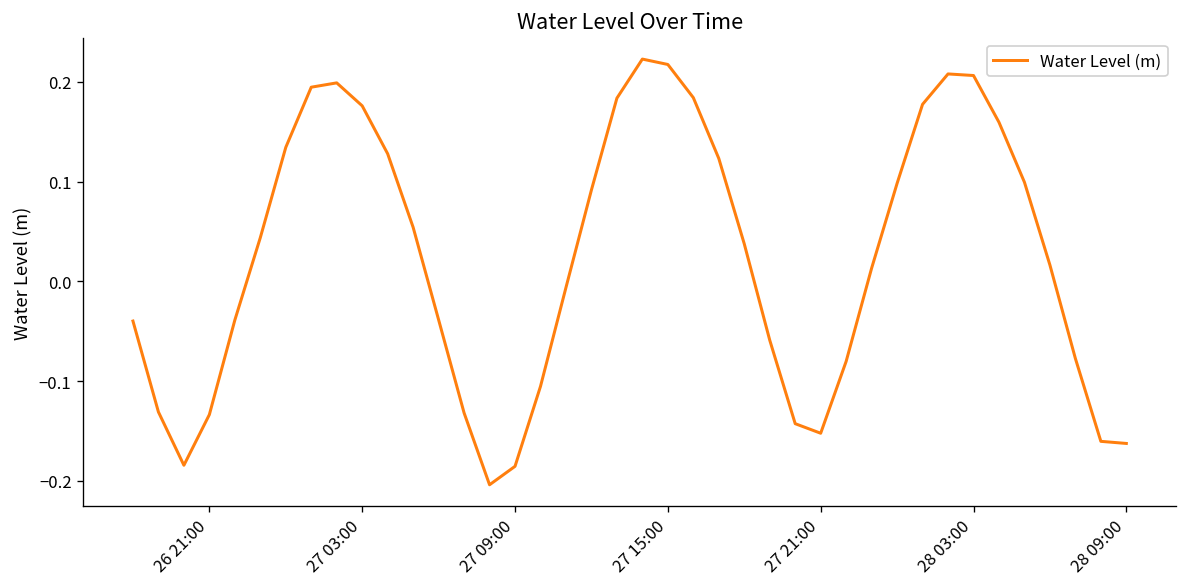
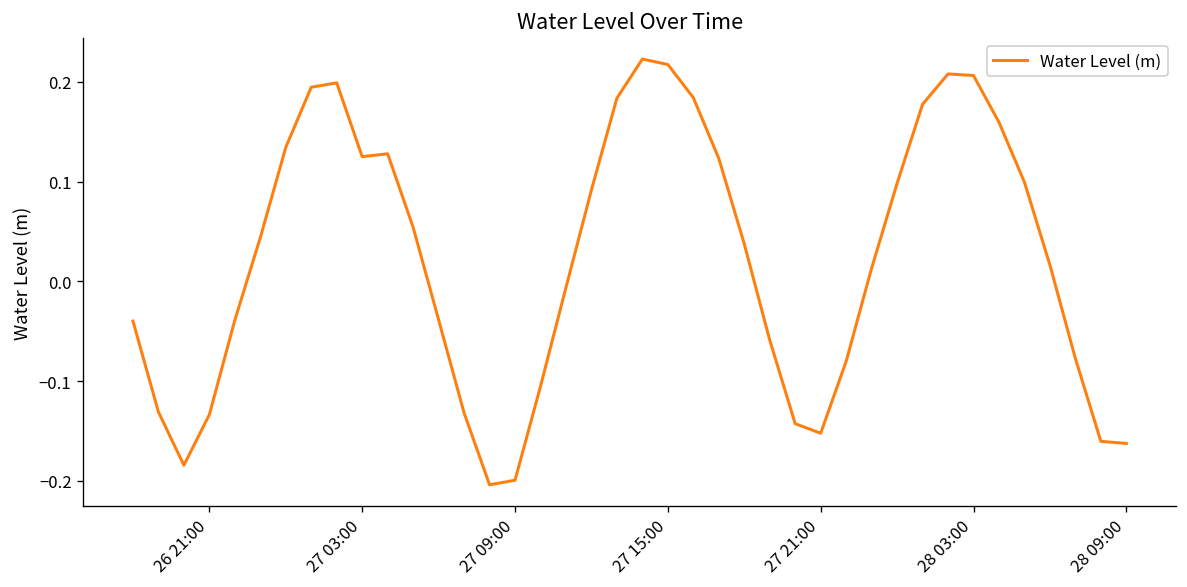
  {
    "26 21:00": -0.13,
-   "27 03:00": 0.18,
-   "27 09:00": -0.19,
+   "27 03:00": 0.13,
+   "27 09:00": -0.20,
    "27 15:00": 0.22,
    "27 21:00": -0.15,
    "28 03:00": 0.21,
    "28 09:00": -0.16
  }
